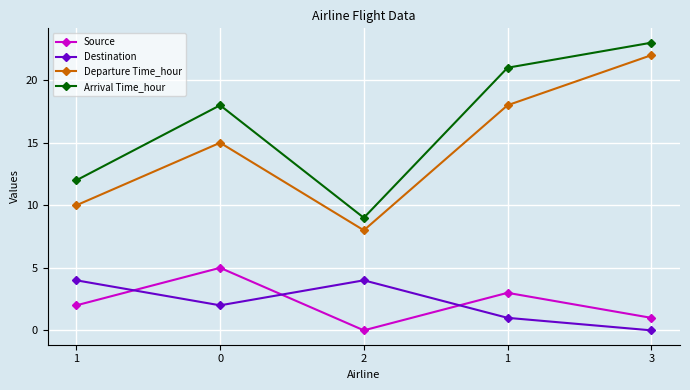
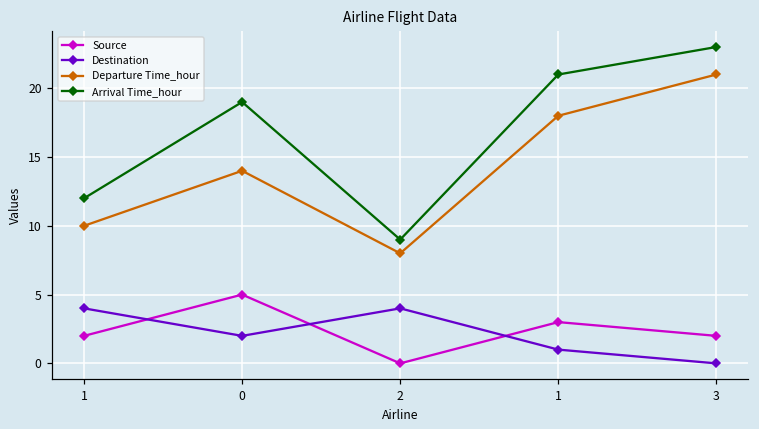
  {
    "Source": {
      "0": 5,
      "2": 0,
-     "3": 1
+     "3": 2
    },
    "Destination": {
      "0": 2,
      "2": 4,
      "3": 0
    },
    "Departure Time_hour": {
-     "0": 15,
+     "0": 14,
      "2": 8,
-     "3": 22
+     "3": 21
    },
    "Arrival Time_hour": {
-     "0": 18,
+     "0": 19,
      "2": 9,
      "3": 23
    }
  }
